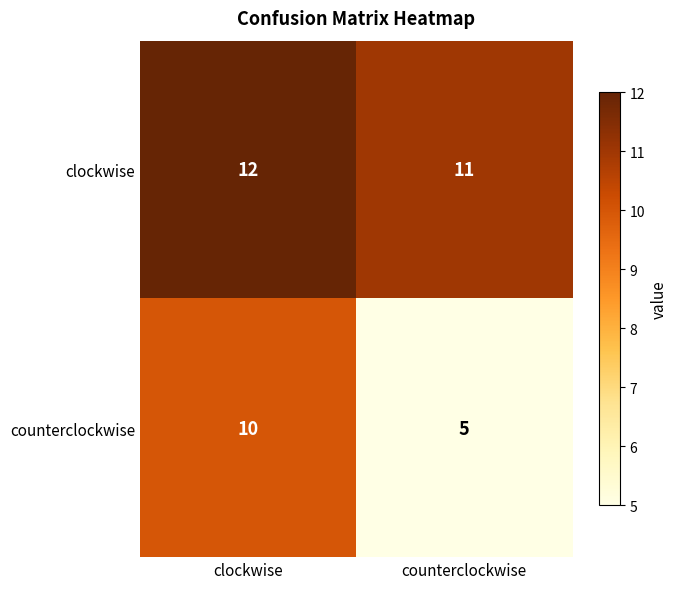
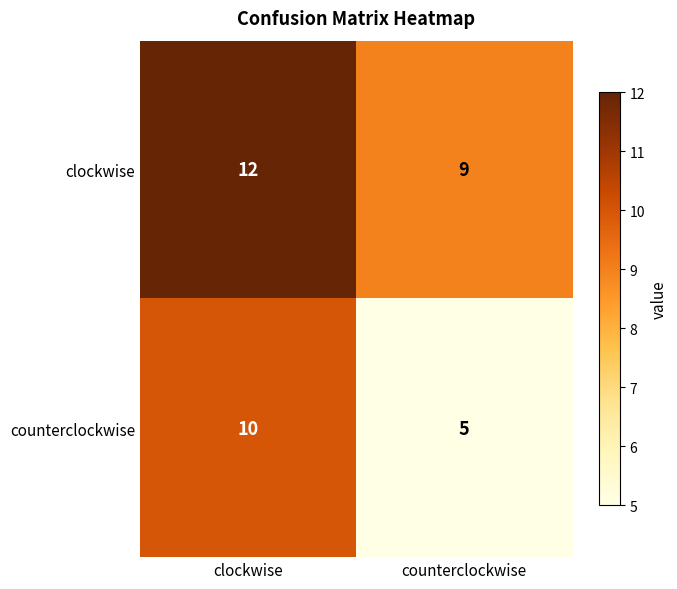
  {
    "clockwise": {
      "clockwise": 12,
-     "counterclockwise": 11
+     "counterclockwise": 9
    },
    "counterclockwise": {
      "clockwise": 10,
      "counterclockwise": 5
    }
  }
